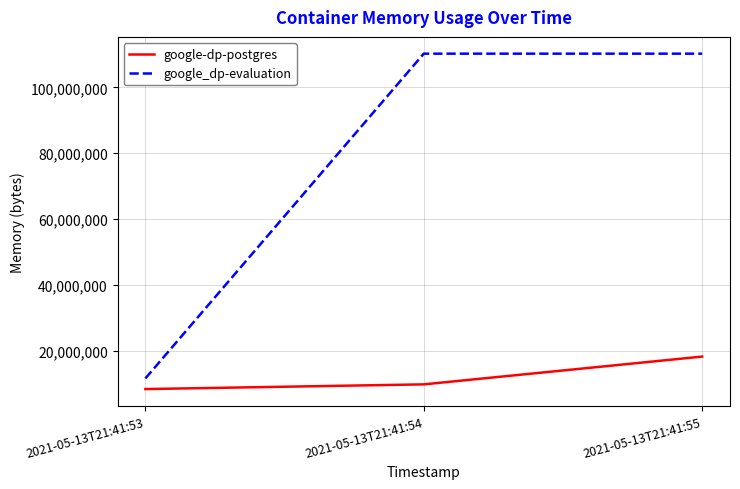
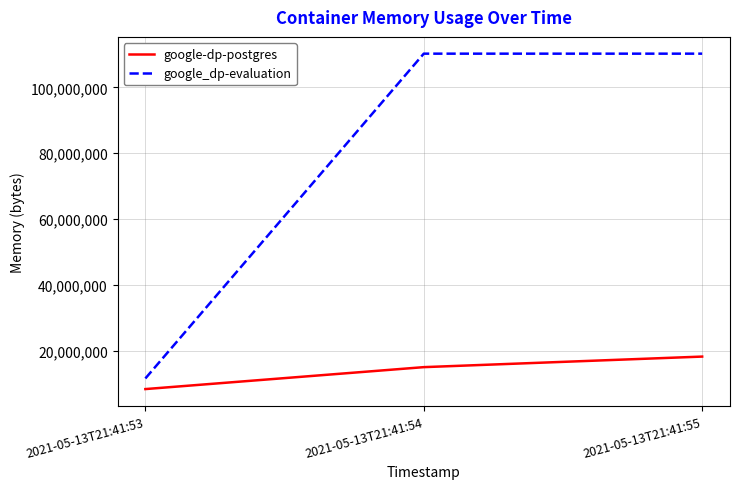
  {
    "google-dp-postgres": {
      "2021-05-13T21:41:53": "8,000,000",
-     "2021-05-13T21:41:54": "10,000,000",
+     "2021-05-13T21:41:54": "15,000,000",
      "2021-05-13T21:41:55": "18,000,000"
    },
    "google_dp-evaluation": {
      "2021-05-13T21:41:53": "12,000,000",
      "2021-05-13T21:41:54": "110,000,000",
      "2021-05-13T21:41:55": "110,000,000"
    }
  }
